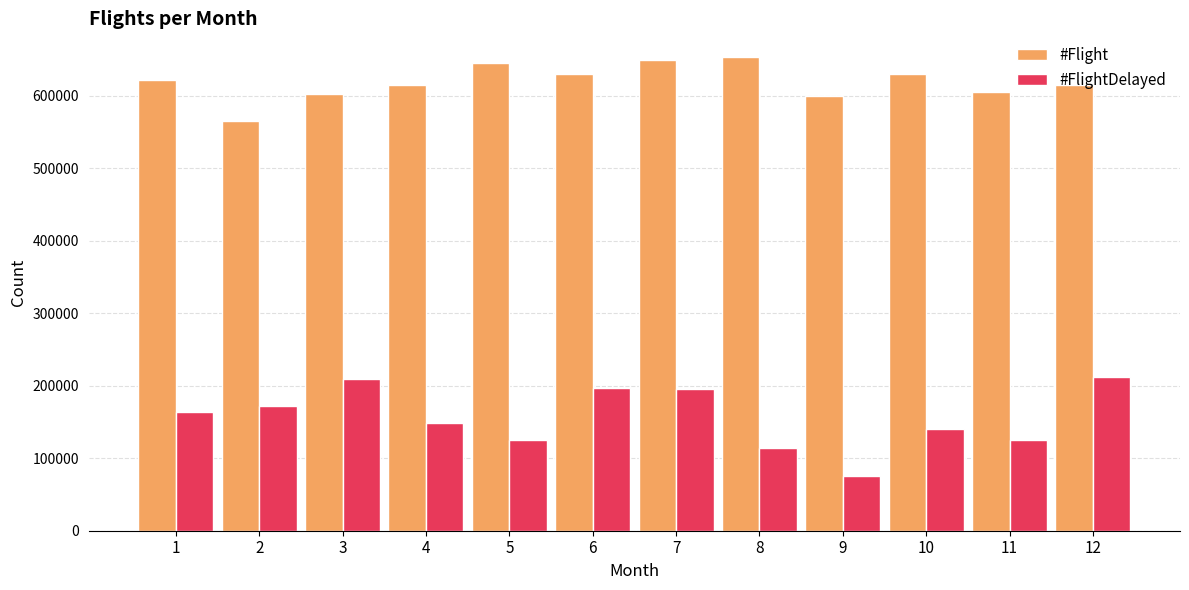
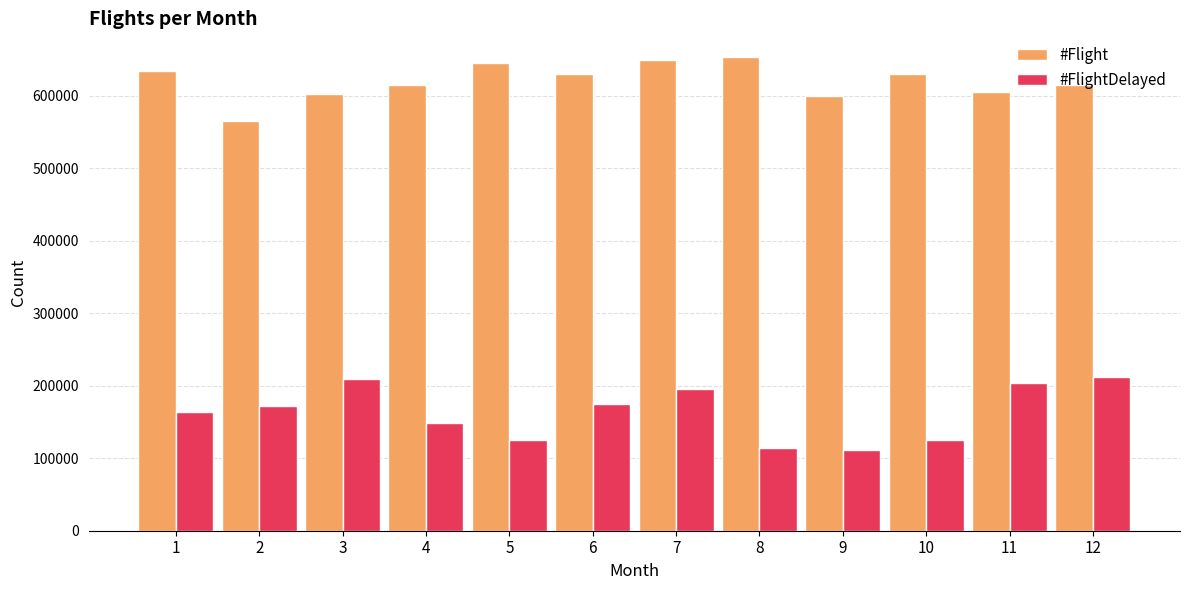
  {
    "#Flight": {
-     "1": 620000,
+     "1": 630000,
      "2": 570000,
      "3": 600000,
      "4": 610000,
      "5": 650000,
      "6": 630000,
      "7": 650000,
      "8": 650000,
      "9": 600000,
      "10": 630000,
      "11": 610000,
      "12": 610000
    },
    "#FlightDelayed": {
      "1": 160000,
      "2": 170000,
      "3": 210000,
      "4": 150000,
      "5": 130000,
-     "6": 200000,
+     "6": 170000,
      "7": 200000,
      "8": 110000,
-     "9": 70000,
-     "10": 140000,
-     "11": 130000,
+     "9": 110000,
+     "10": 130000,
+     "11": 200000,
      "12": 210000
    }
  }
